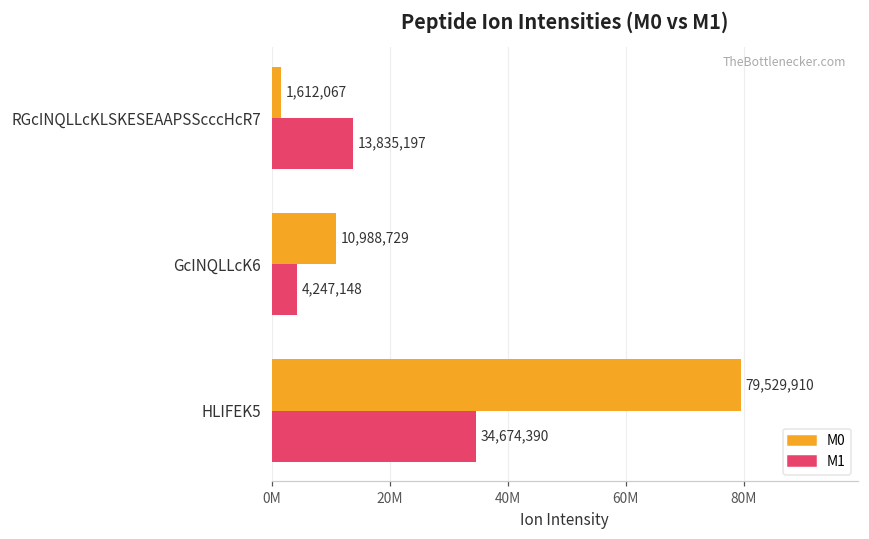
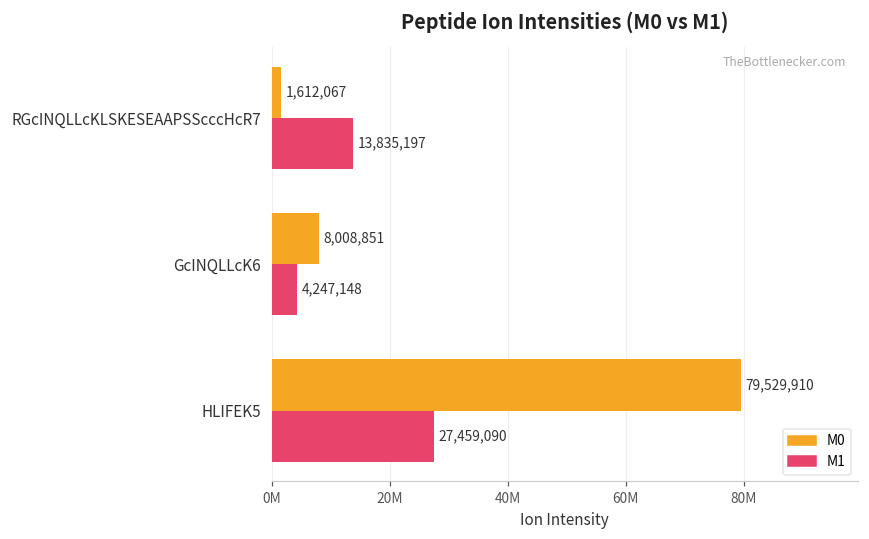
  {
    "M0": {
      "RGcINQLLcKLSKESEAAPSScccHcR7": "1,612,067",
-     "GcINQLLcK6": "10,988,729",
+     "GcINQLLcK6": "8,008,851",
      "HLIFEK5": "79,529,910"
    },
    "M1": {
      "RGcINQLLcKLSKESEAAPSScccHcR7": "13,835,197",
      "GcINQLLcK6": "4,247,148",
-     "HLIFEK5": "34,674,390"
+     "HLIFEK5": "27,459,090"
    }
  }
